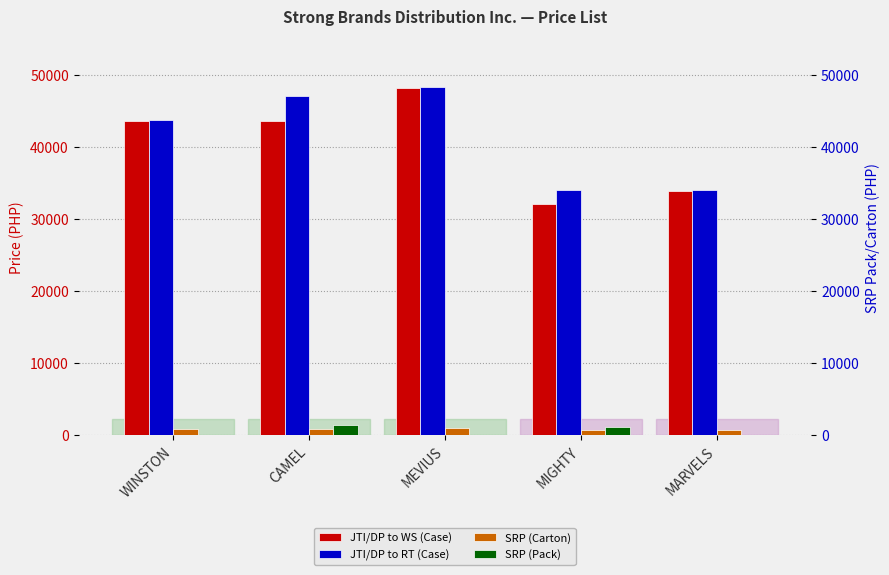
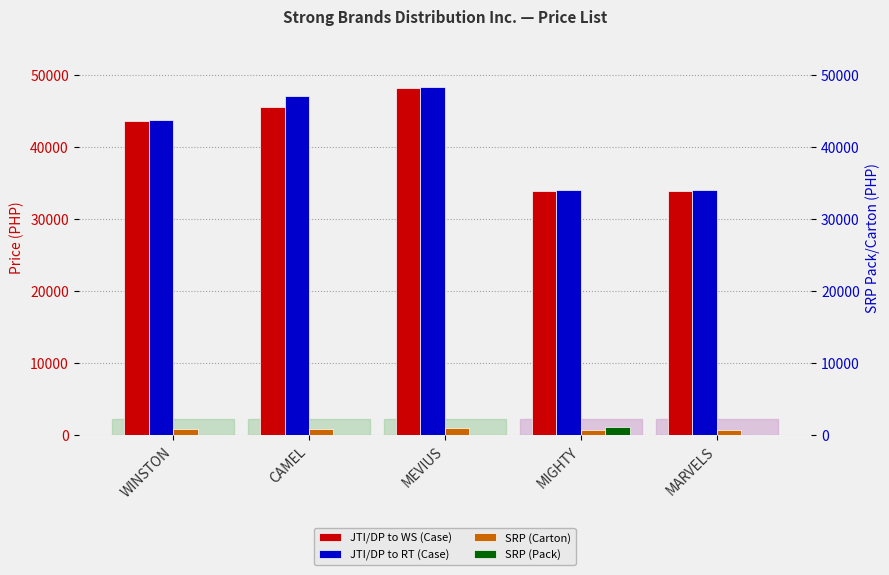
  {
    "JTI/DP to WS (Case)": {
      "WINSTON": 44000,
-     "CAMEL": 44000,
+     "CAMEL": 46000,
      "MEVIUS": 48000,
-     "MIGHTY": 32000,
+     "MIGHTY": 34000,
      "MARVELS": 34000
    },
    "JTI/DP to RT (Case)": {
      "WINSTON": 44000,
      "CAMEL": 47000,
      "MEVIUS": 48000,
      "MIGHTY": 34000,
      "MARVELS": 34000
    },
    "SRP (Carton)": {
      "WINSTON": 1000,
      "CAMEL": 1000,
      "MEVIUS": 1000,
      "MIGHTY": 1000,
      "MARVELS": 1000
    },
    "SRP (Pack)": {
-     "CAMEL": 1000,
+     "CAMEL": 0,
      "MIGHTY": 1000
    }
  }
